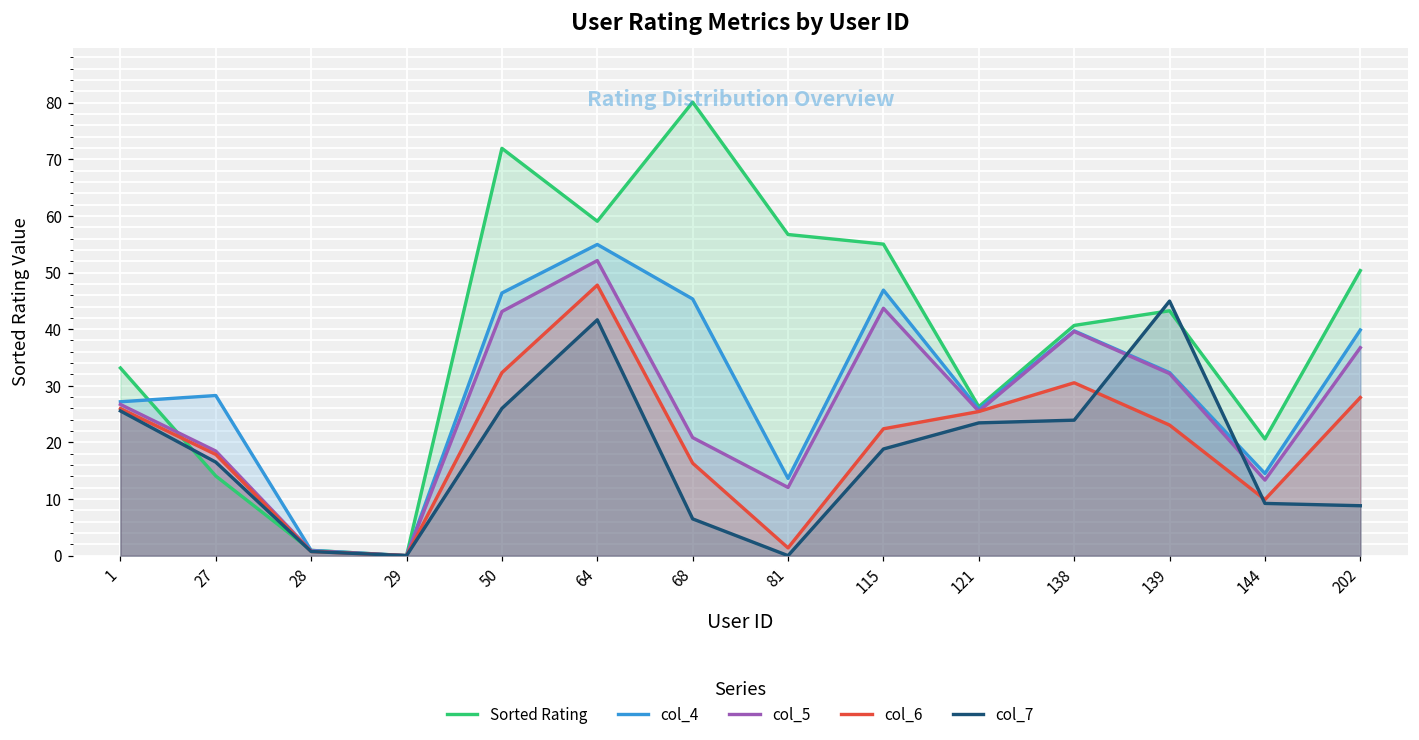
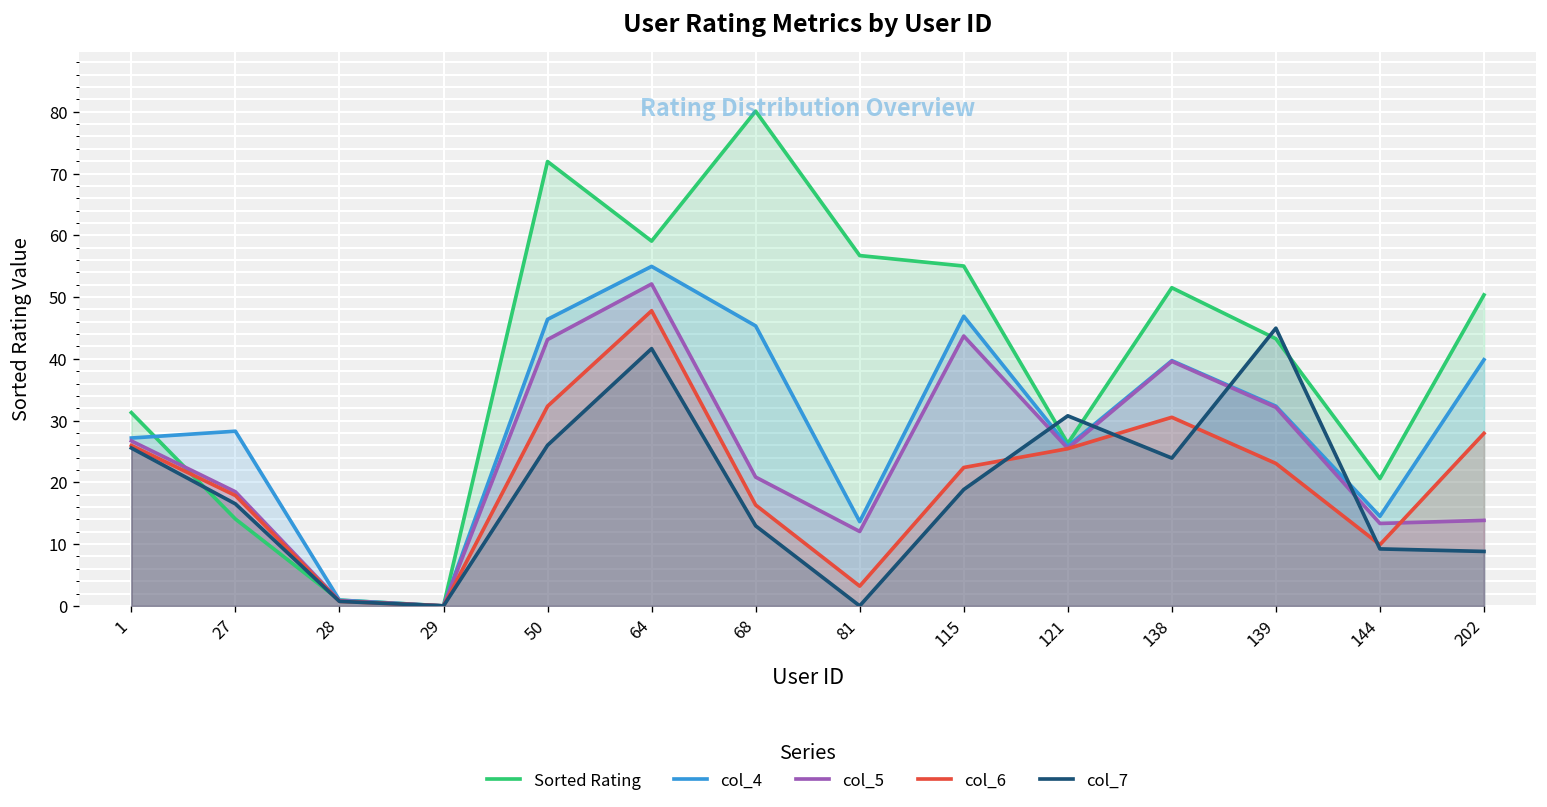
  {
    "Sorted Rating": {
-     "1": 33,
+     "1": 31,
      "27": 14,
      "50": 72,
      "64": 59,
      "68": 80,
      "81": 57,
      "115": 55,
-     "138": 41,
+     "138": 52,
      "139": 43,
      "144": 21,
      "202": 50
    },
    "col_4": {
      "27": 28,
      "50": 46,
      "64": 55,
      "68": 45,
      "81": 14,
      "115": 47,
      "144": 15,
      "202": 40
    },
    "col_5": {
      "27": 18,
      "50": 43,
      "64": 52,
      "68": 21,
      "81": 12,
      "115": 44,
      "144": 13,
-     "202": 37
+     "202": 14
    },
    "col_6": {
      "27": 18,
      "50": 32,
      "64": 48,
      "68": 16,
-     "81": 1,
+     "81": 3,
      "115": 22,
      "138": 31,
      "139": 23,
      "144": 10,
      "202": 28
    },
    "col_7": {
      "27": 17,
      "50": 26,
      "64": 42,
-     "68": 6,
+     "68": 13,
      "81": 0,
      "115": 19,
-     "121": 23,
+     "121": 31,
      "138": 24,
      "139": 45,
      "144": 9,
      "202": 9
    }
  }
